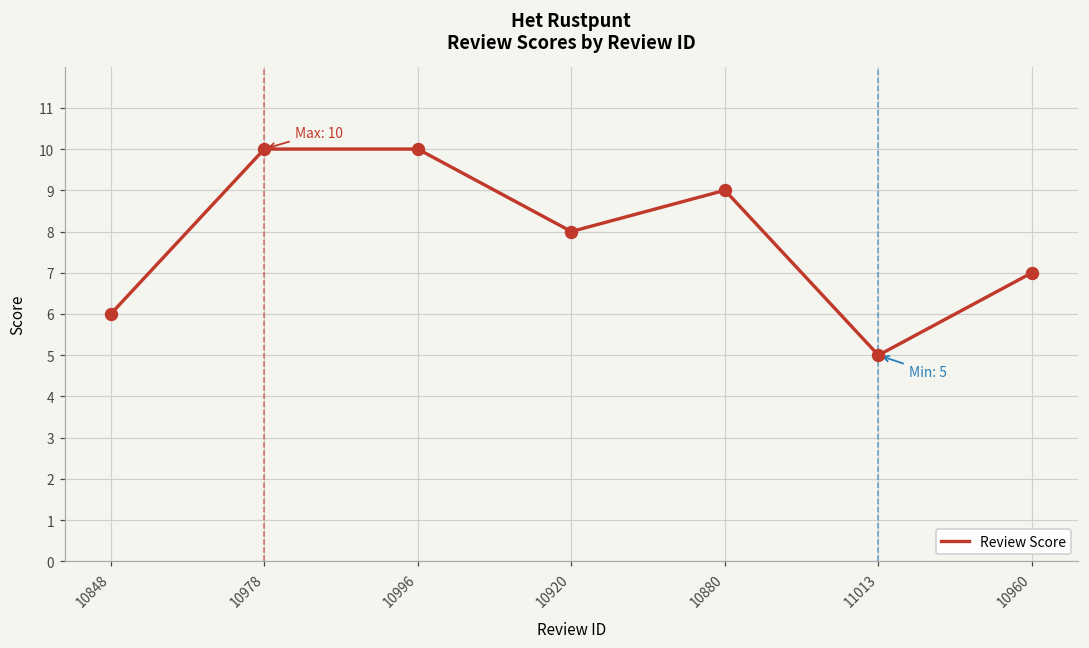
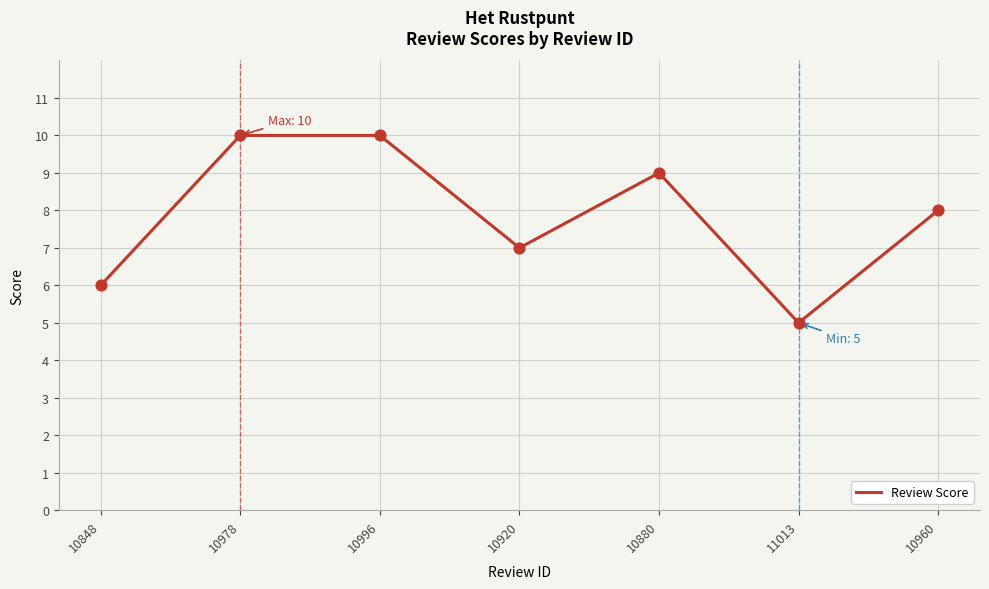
  {
    "10848": 6,
    "10996": 10,
-   "10920": 8,
+   "10920": 7,
    "10880": 9,
-   "10960": 7
+   "10960": 8
  }
